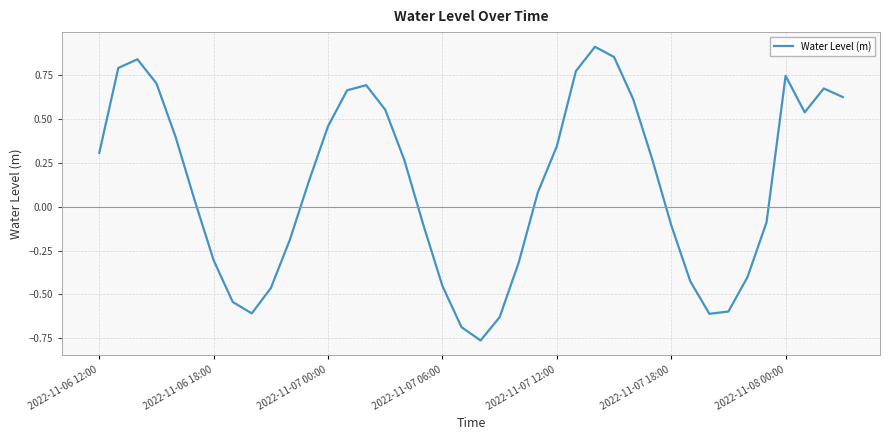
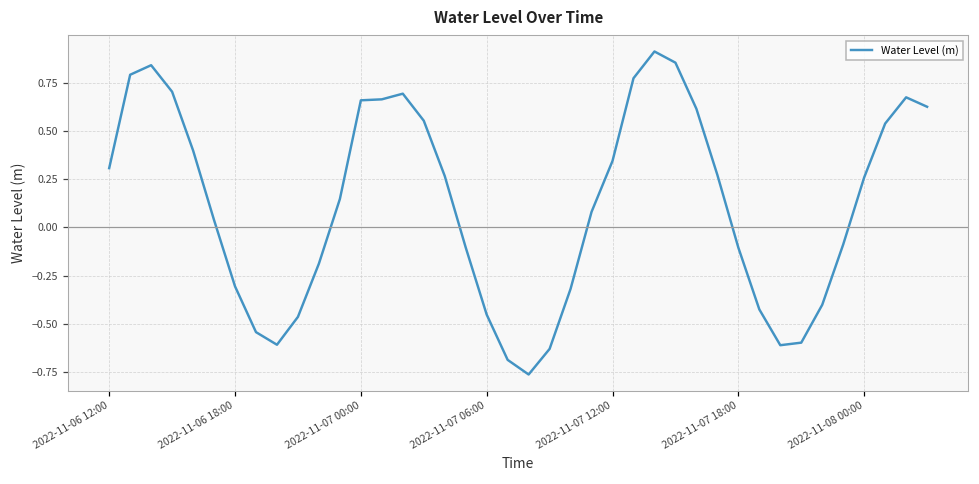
  {
    "2022-11-06 12:00": 0.31,
    "2022-11-06 18:00": -0.31,
-   "2022-11-07 00:00": 0.46,
+   "2022-11-07 00:00": 0.66,
    "2022-11-07 06:00": -0.45,
    "2022-11-07 12:00": 0.34,
    "2022-11-07 18:00": -0.10,
-   "2022-11-08 00:00": 0.75
+   "2022-11-08 00:00": 0.26
  }
